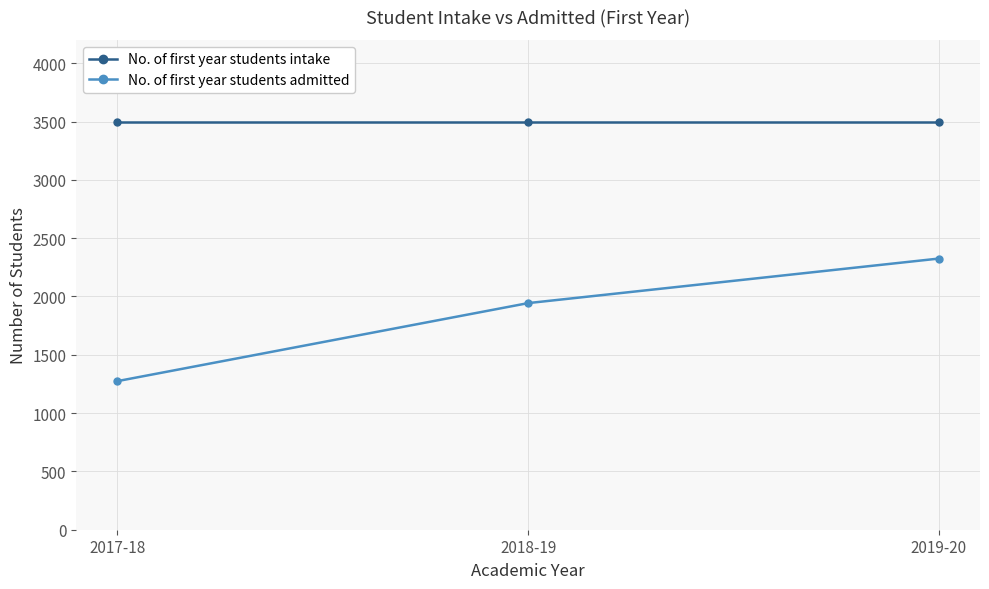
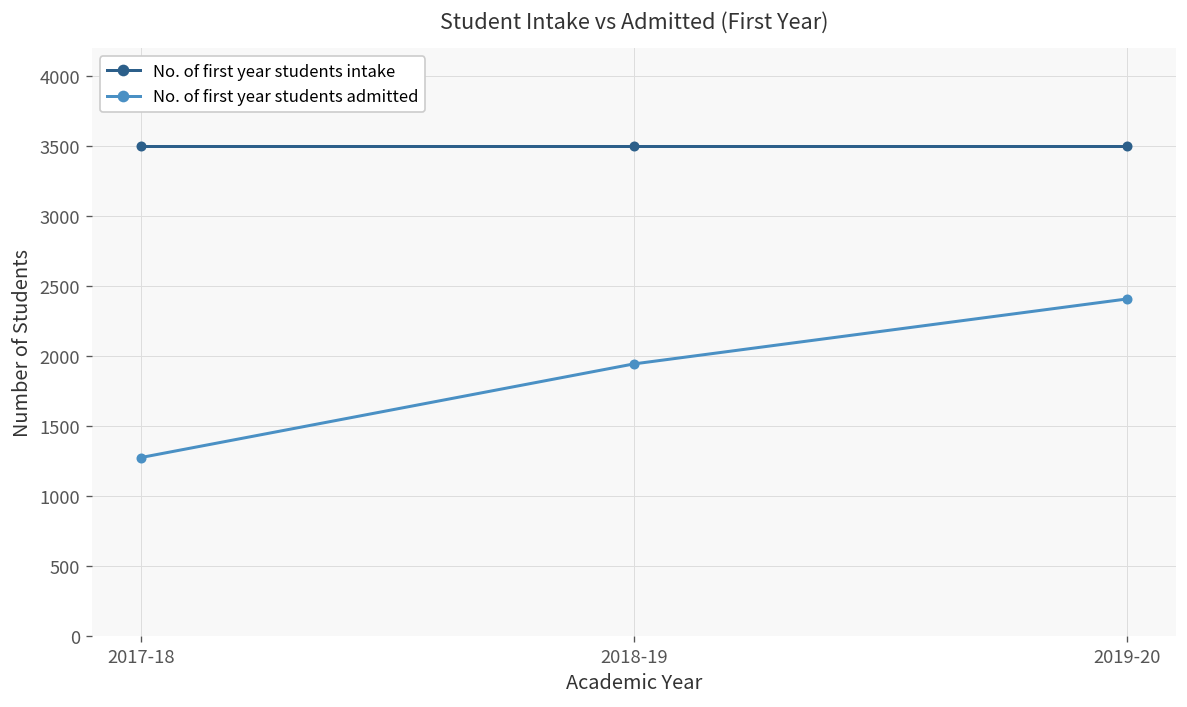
  {
    "No. of first year students intake": {
      "2017-18": 3500,
      "2018-19": 3500,
      "2019-20": 3500
    },
    "No. of first year students admitted": {
      "2017-18": 1270,
      "2018-19": 1940,
-     "2019-20": 2330
+     "2019-20": 2410
    }
  }
